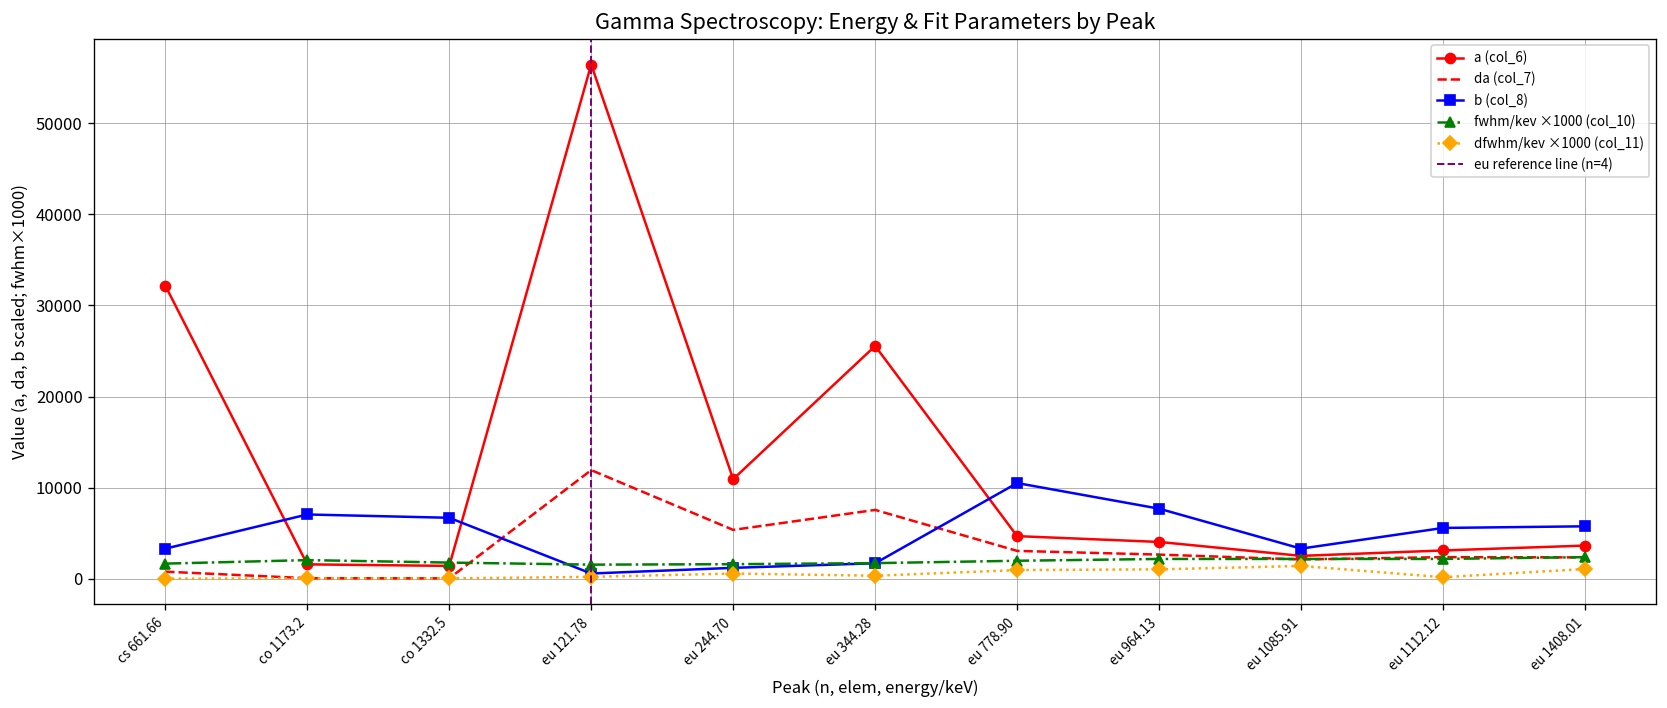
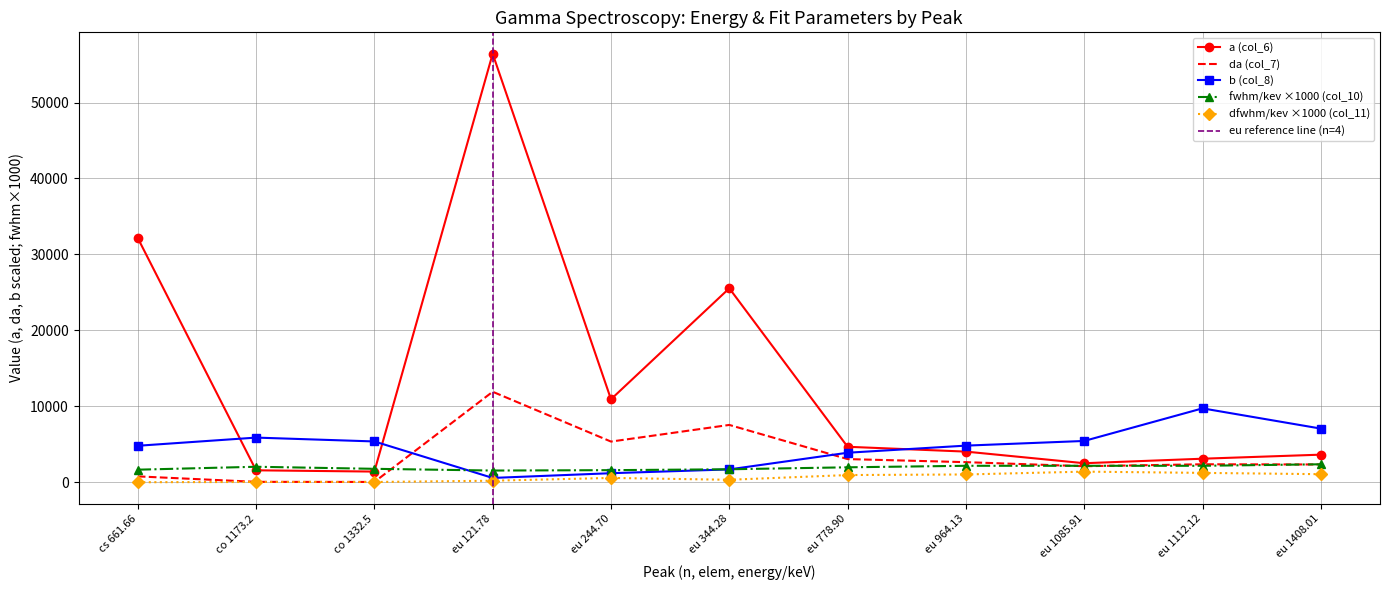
  {
    "b (col_8)": {
-     "cs 661.66": 3000,
-     "co 1173.2": 7000,
-     "co 1332.5": 7000,
+     "cs 661.66": 5000,
+     "co 1173.2": 6000,
+     "co 1332.5": 5000,
      "eu 121.78": 1000,
      "eu 244.70": 1000,
-     "eu 778.90": 11000,
-     "eu 964.13": 8000,
-     "eu 1085.91": 3000,
-     "eu 1112.12": 6000,
-     "eu 1408.01": 6000
+     "eu 778.90": 4000,
+     "eu 964.13": 5000,
+     "eu 1085.91": 5000,
+     "eu 1112.12": 10000,
+     "eu 1408.01": 7000
    },
    "fwhm/kev ×1000 (col_10)": {
      "cs 661.66": 2000,
      "co 1173.2": 2000,
      "co 1332.5": 2000,
      "eu 121.78": 2000,
      "eu 244.70": 2000,
      "eu 778.90": 2000,
      "eu 964.13": 2000
    },
    "dfwhm/kev ×1000 (col_11)": {
      "cs 661.66": 0,
      "eu 121.78": 0,
      "eu 244.70": 1000,
      "eu 344.28": 0,
      "eu 778.90": 1000,
      "eu 964.13": 1000,
      "eu 1085.91": 1000,
-     "eu 1112.12": 0,
+     "eu 1112.12": 1000,
      "eu 1408.01": 1000
    }
  }
